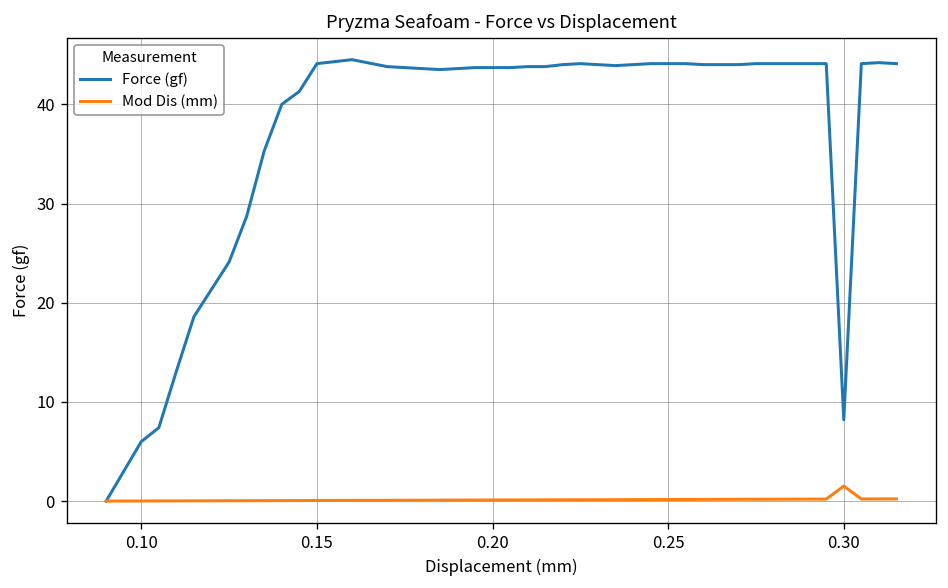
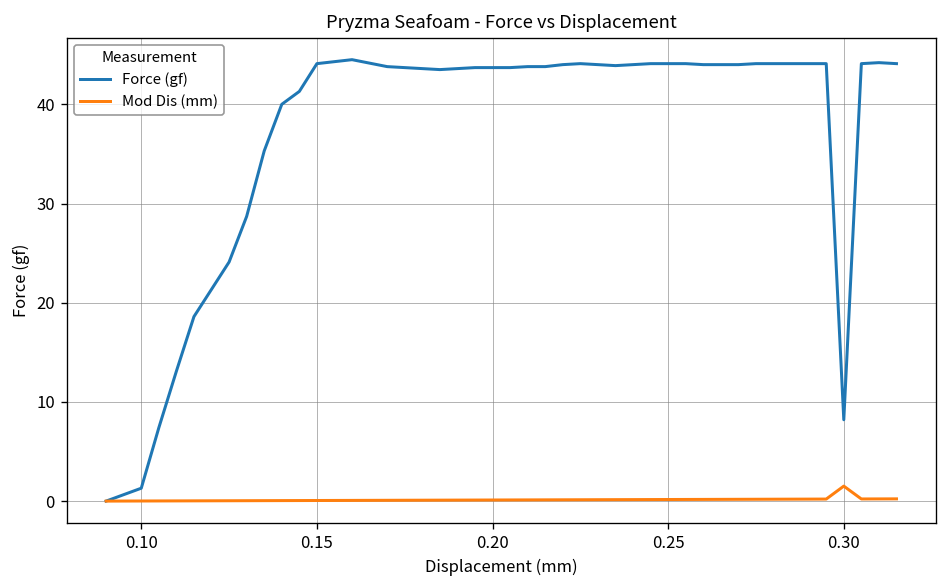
  {
    "Force (gf)": {
-     "0.10": 6,
+     "0.10": 1,
      "0.15": 44,
      "0.30": 8
    },
    "Mod Dis (mm)": {
      "0.10": 0,
      "0.15": 0,
      "0.30": 2
    }
  }
